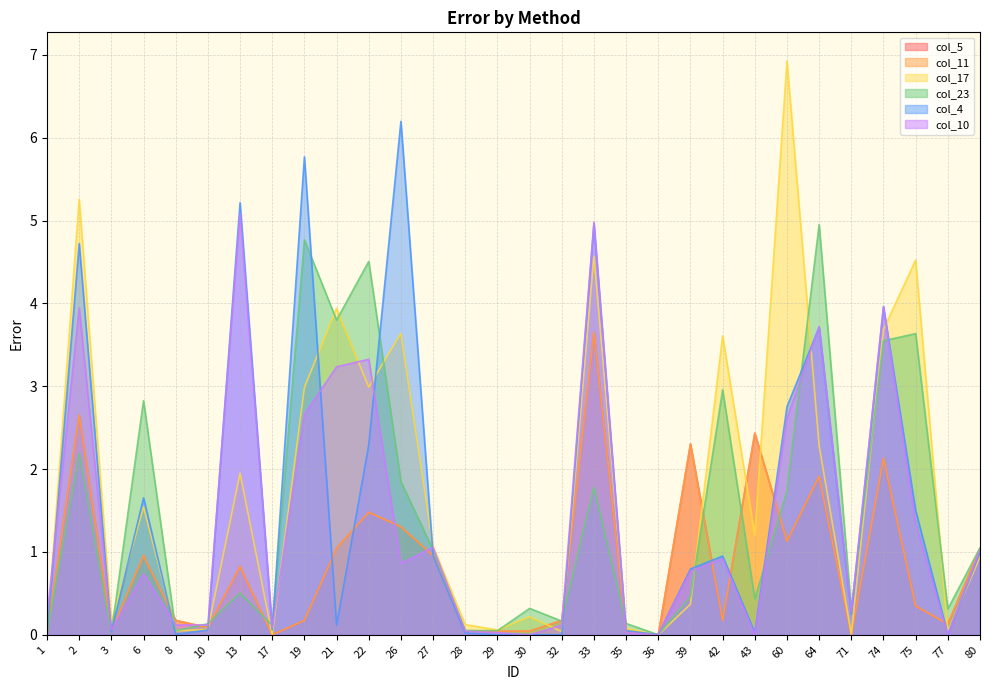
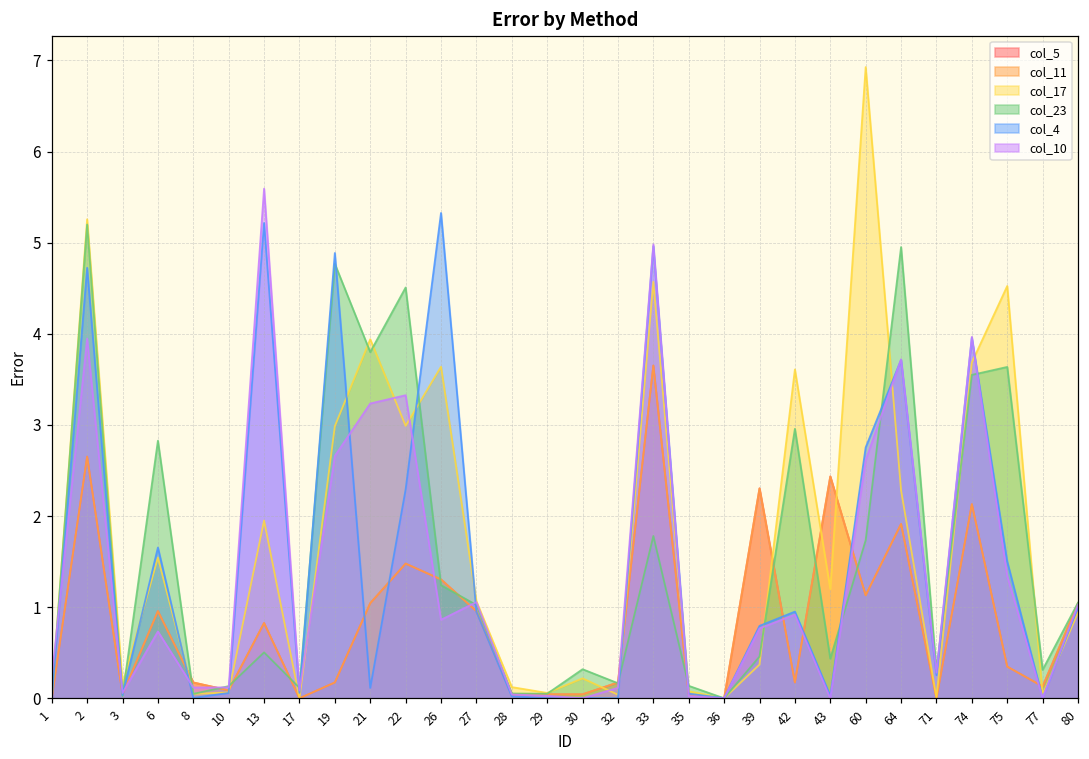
  {
    "col_23": {
-     "2": 2.2,
+     "2": 5.2,
      "6": 2.8,
      "13": 0.5,
      "19": 4.8,
      "21": 3.8,
      "22": 4.5,
-     "26": 1.9,
+     "26": 1.2,
      "27": 1.0,
      "30": 0.3,
      "33": 1.8,
      "35": 0.1,
      "39": 0.5,
      "42": 3.0,
      "43": 0.4,
      "60": 1.7,
      "64": 5.0,
      "74": 3.5,
      "75": 3.6,
      "77": 0.3
    },
    "col_4": {
      "2": 4.7,
      "6": 1.7,
      "8": 0.0,
      "13": 5.2,
-     "19": 5.8,
+     "19": 4.9,
      "21": 0.1,
      "22": 2.3,
-     "26": 6.2,
+     "26": 5.3,
      "32": 0.0,
      "42": 1.0,
      "60": 2.8,
      "75": 1.5
    },
    "col_10": {
      "1": 0.2,
      "2": 3.9,
      "6": 0.7,
      "8": 0.1,
-     "13": 5.1,
+     "13": 5.6,
      "19": 2.7,
      "21": 3.2,
      "22": 3.3,
      "26": 0.9,
      "32": 0.1,
      "42": 0.9,
      "60": 2.6,
      "75": 1.3
    }
  }
